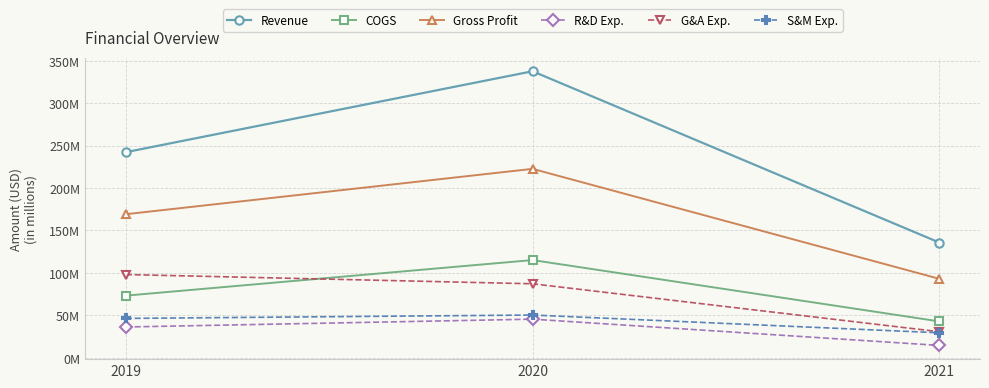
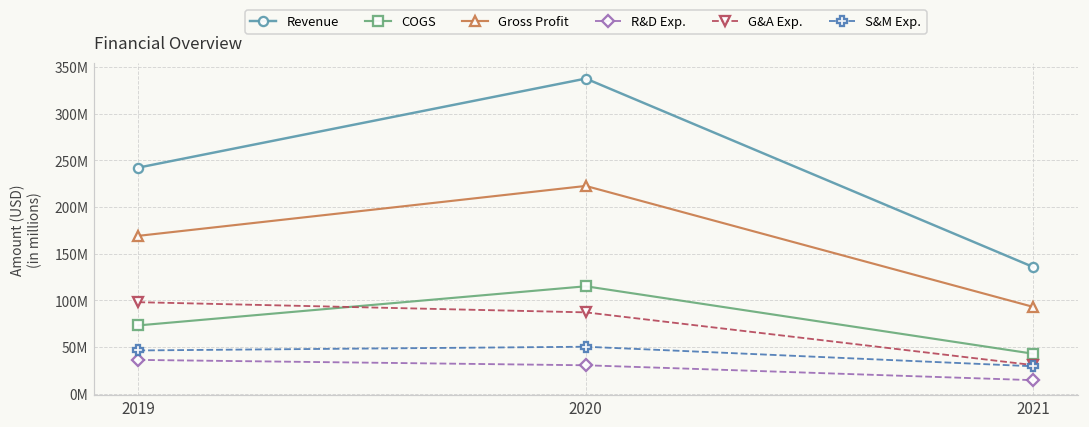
  {
    "R&D Exp.": {
      "2019": 40000000,
-     "2020": 50000000,
+     "2020": 30000000,
      "2021": 10000000
    }
  }
